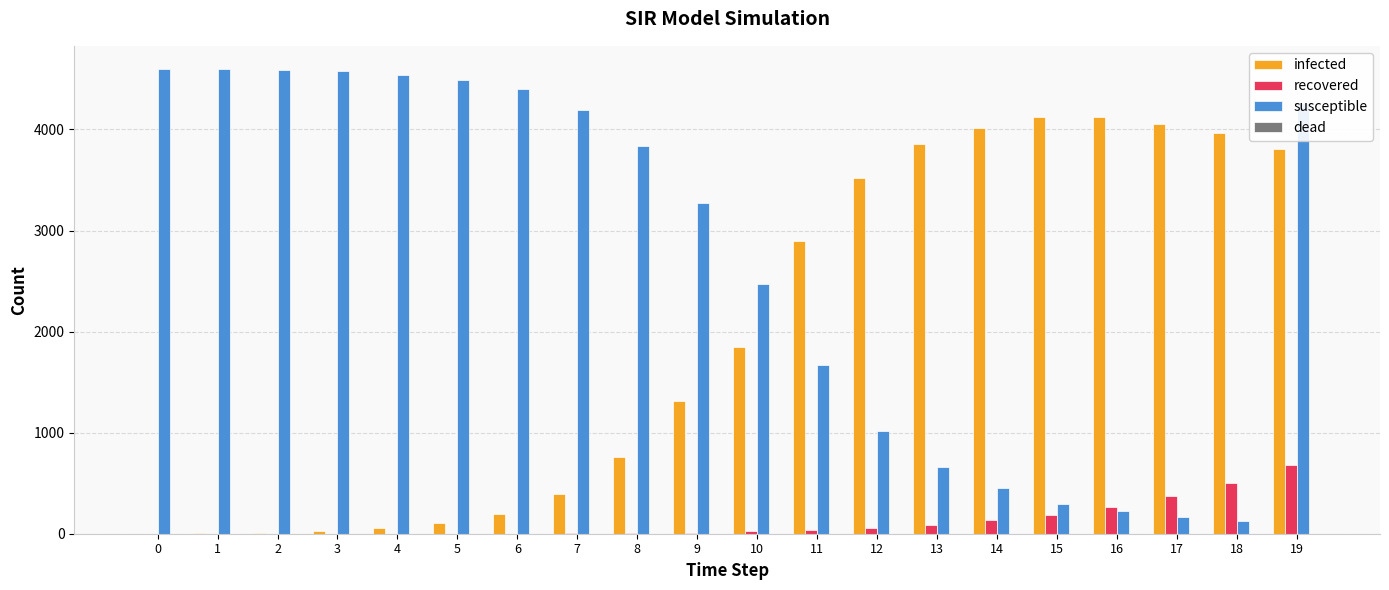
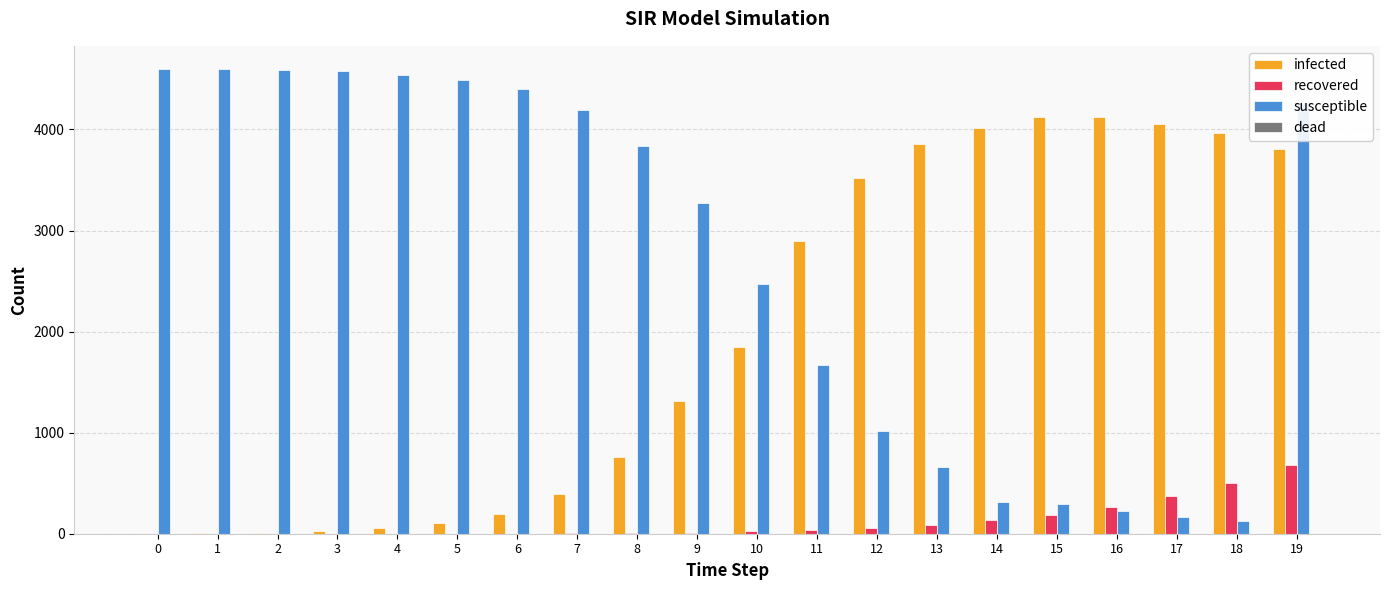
  {
    "infected": {
      "3": 30,
      "4": 60,
      "5": 110,
      "6": 200,
      "7": 400,
      "8": 760,
      "9": 1310,
      "10": 1850,
      "11": 2900,
      "12": 3520,
      "13": 3860,
      "14": 4010,
      "15": 4120,
      "16": 4120,
      "17": 4060,
      "18": 3970,
      "19": 3810
    },
    "recovered": {
      "0": 0,
      "1": 0,
      "2": 0,
      "3": 0,
      "4": 0,
      "5": 0,
      "11": 40,
      "12": 60,
      "13": 90,
      "14": 140,
      "15": 190,
      "16": 260,
      "17": 370,
      "18": 500,
      "19": 680
    },
    "susceptible": {
      "0": 4600,
      "1": 4600,
      "2": 4590,
      "3": 4570,
      "4": 4540,
      "5": 4490,
      "6": 4400,
      "7": 4200,
      "8": 3840,
      "9": 3280,
      "10": 2470,
      "11": 1670,
      "12": 1020,
      "13": 660,
-     "14": 450,
+     "14": 310,
      "15": 290,
      "16": 220,
      "17": 170,
      "18": 130
    },
    "dead": {
      "0": 0,
      "1": 0,
      "2": 0,
      "3": 0,
      "4": 0,
      "5": 0,
      "6": 0,
      "7": 0,
      "8": 0,
      "9": 0,
      "10": 0,
      "11": 0,
      "12": 0,
      "13": 0,
      "14": 0,
      "15": 0,
      "16": 0,
      "17": 0
    }
  }
